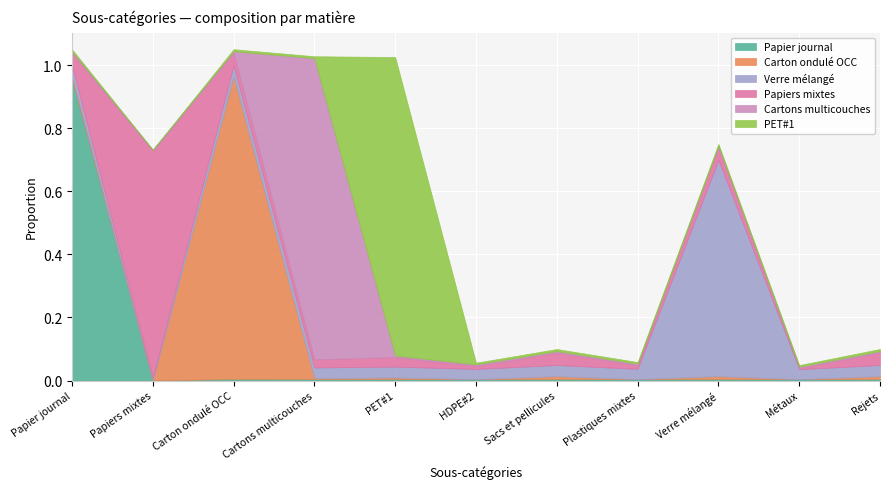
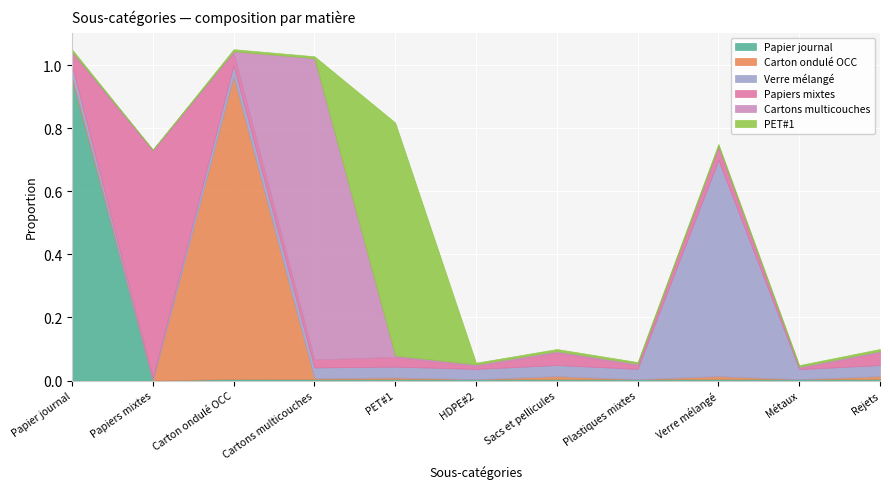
  {
    "Papier journal": {
      "Papier journal": 0.96
    },
    "Carton ondulé OCC": {
      "Papier journal": 0.01,
      "Carton ondulé OCC": 0.96,
      "Sacs et pellicules": 0.01,
      "Verre mélangé": 0.01,
      "Rejets": 0.01
    },
    "PET#1": {
-     "PET#1": 0.95
+     "PET#1": 0.74
    }
  }
